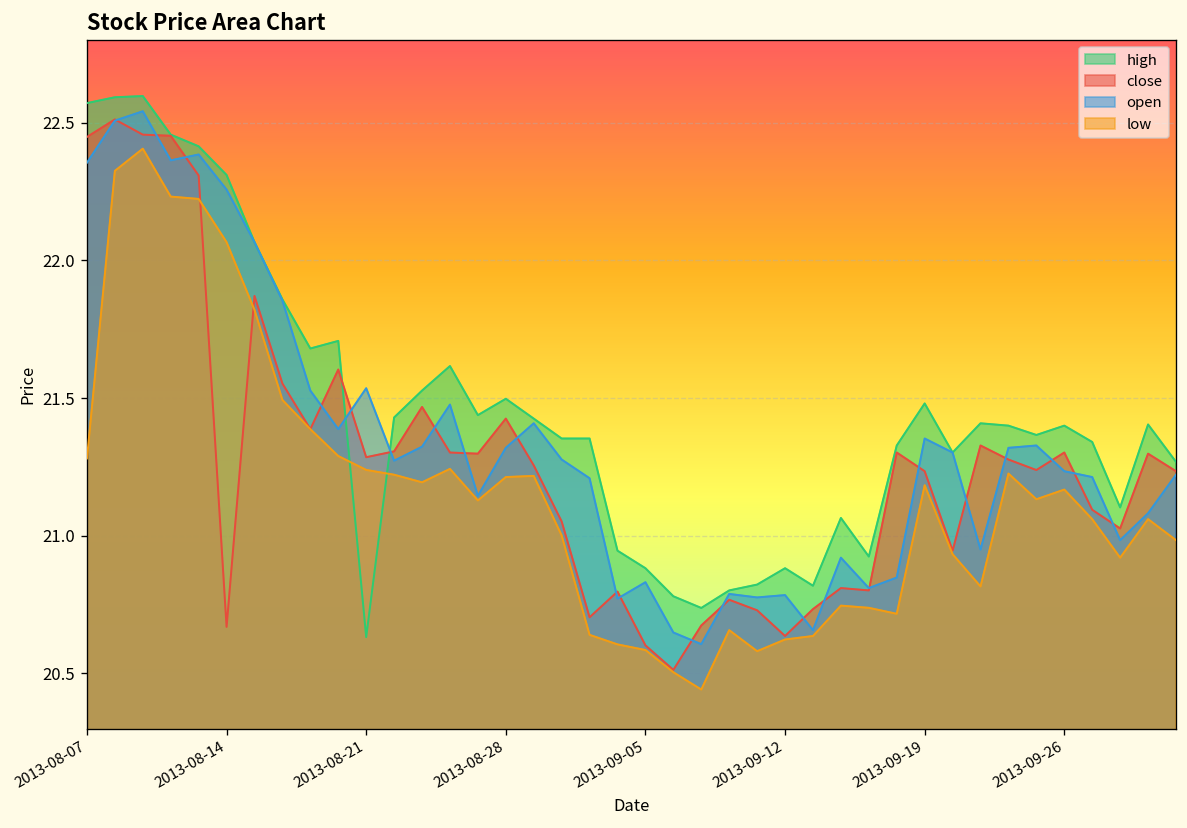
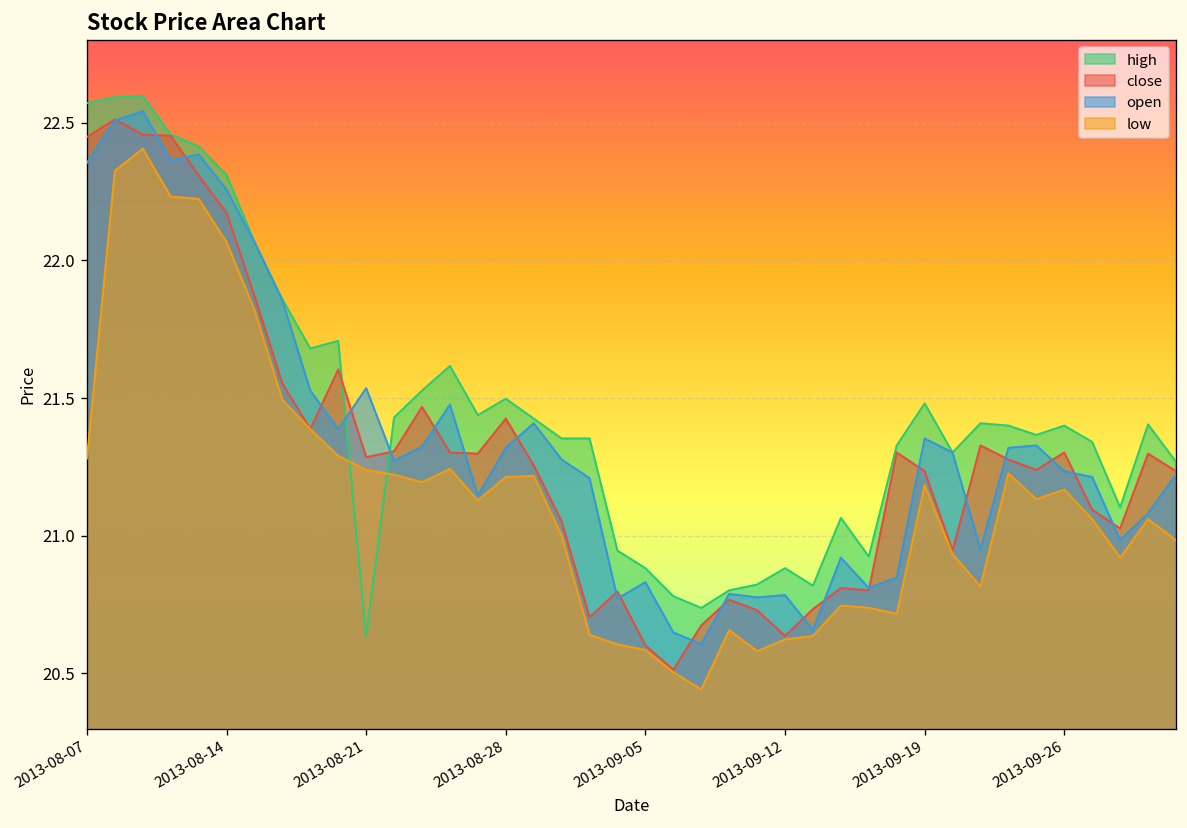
  {
    "high": {
      "2013-08-07": 22.57,
      "2013-08-14": 22.31,
      "2013-08-21": 20.63,
      "2013-08-28": 21.50,
      "2013-09-05": 20.88,
      "2013-09-12": 20.88,
      "2013-09-19": 21.48,
      "2013-09-26": 21.40
    },
    "close": {
      "2013-08-07": 22.45,
-     "2013-08-14": 20.67,
+     "2013-08-14": 22.17,
      "2013-08-21": 21.29,
      "2013-08-28": 21.43,
      "2013-09-05": 20.60,
      "2013-09-12": 20.64,
      "2013-09-19": 21.23,
      "2013-09-26": 21.30
    },
    "open": {
      "2013-08-07": 22.35,
      "2013-08-14": 22.26,
      "2013-08-21": 21.54,
      "2013-08-28": 21.32,
      "2013-09-05": 20.83,
      "2013-09-12": 20.78,
      "2013-09-19": 21.35,
      "2013-09-26": 21.23
    },
    "low": {
      "2013-08-07": 21.28,
      "2013-08-14": 22.07,
      "2013-08-21": 21.24,
      "2013-08-28": 21.21,
      "2013-09-05": 20.59,
      "2013-09-12": 20.62,
      "2013-09-19": 21.18,
      "2013-09-26": 21.17
    }
  }
